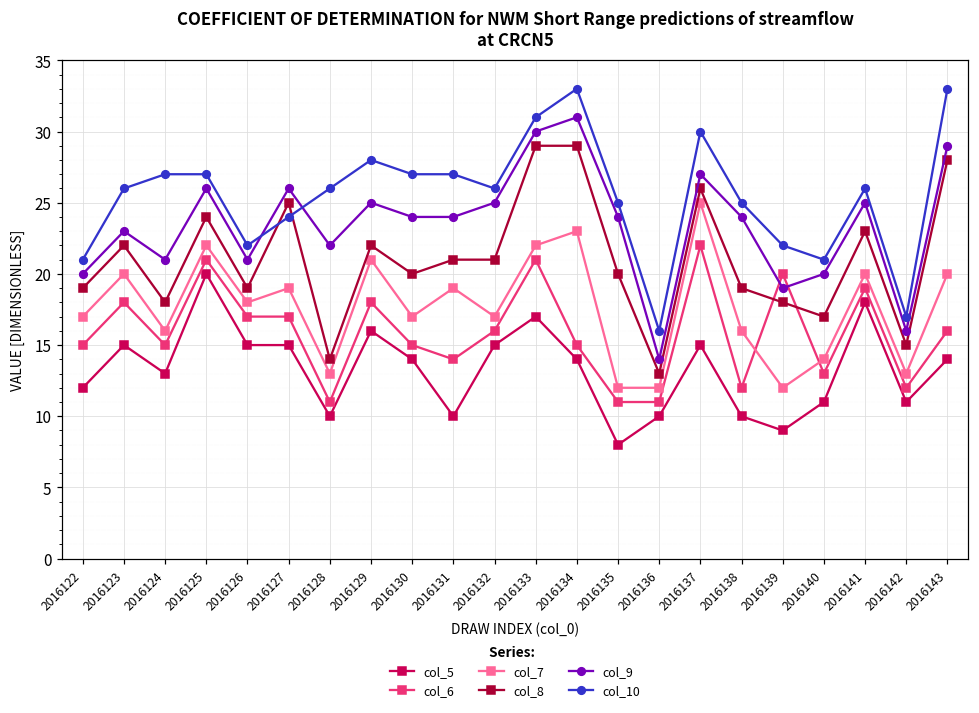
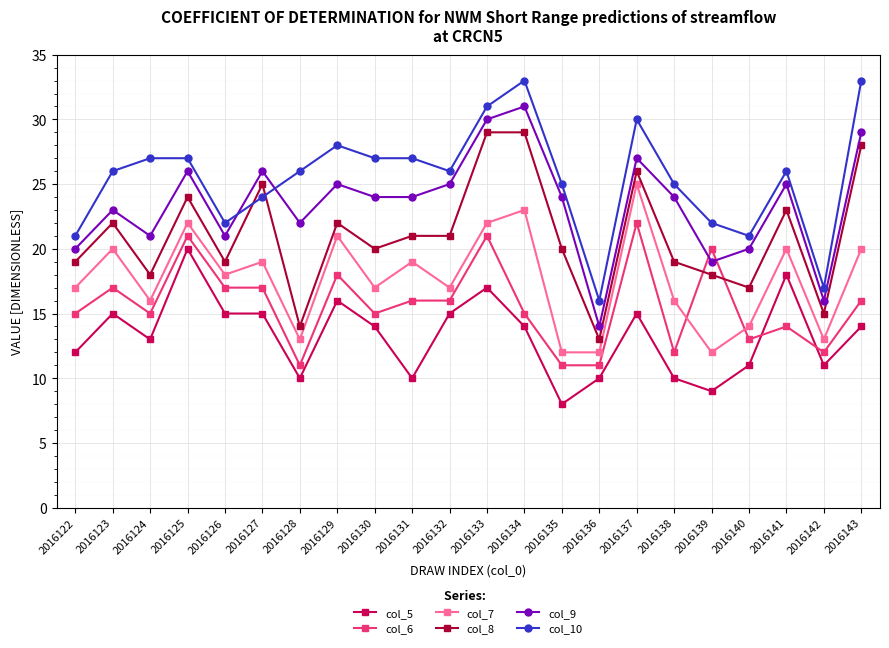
  {
    "col_6": {
      "2016122": 15,
-     "2016123": 18,
+     "2016123": 17,
      "2016124": 15,
      "2016125": 21,
      "2016126": 17,
      "2016127": 17,
      "2016128": 11,
      "2016129": 18,
      "2016130": 15,
-     "2016131": 14,
+     "2016131": 16,
      "2016132": 16,
      "2016133": 21,
      "2016134": 15,
      "2016135": 11,
      "2016136": 11,
      "2016137": 22,
      "2016138": 12,
      "2016139": 20,
      "2016140": 13,
-     "2016141": 19,
+     "2016141": 14,
      "2016142": 12,
      "2016143": 16
    },
    "col_7": {
      "2016122": 17,
      "2016123": 20,
      "2016124": 16,
      "2016125": 22,
      "2016126": 18,
      "2016127": 19,
      "2016128": 13,
      "2016129": 21,
      "2016130": 17,
      "2016131": 19,
      "2016132": 17,
      "2016133": 22,
      "2016134": 23,
      "2016135": 12,
      "2016136": 12,
      "2016137": 25,
      "2016138": 16,
      "2016139": 12,
      "2016140": 14,
      "2016141": 20,
      "2016142": 13,
      "2016143": 20
    },
    "col_9": {
      "2016122": 20,
      "2016123": 23,
      "2016124": 21,
      "2016125": 26,
      "2016126": 21,
      "2016127": 26,
      "2016128": 22,
      "2016129": 25,
      "2016130": 24,
      "2016131": 24,
      "2016132": 25,
      "2016133": 30,
      "2016134": 31,
      "2016135": 24,
      "2016136": 14,
      "2016137": 27,
      "2016138": 24,
      "2016139": 19,
      "2016140": 20,
      "2016141": 25,
      "2016142": 16,
      "2016143": 29
    },
    "col_10": {
      "2016122": 21,
      "2016123": 26,
      "2016124": 27,
      "2016125": 27,
      "2016126": 22,
      "2016127": 24,
      "2016128": 26,
      "2016129": 28,
      "2016130": 27,
      "2016131": 27,
      "2016132": 26,
      "2016133": 31,
      "2016134": 33,
      "2016135": 25,
      "2016136": 16,
      "2016137": 30,
      "2016138": 25,
      "2016139": 22,
      "2016140": 21,
      "2016141": 26,
      "2016142": 17,
      "2016143": 33
    }
  }
